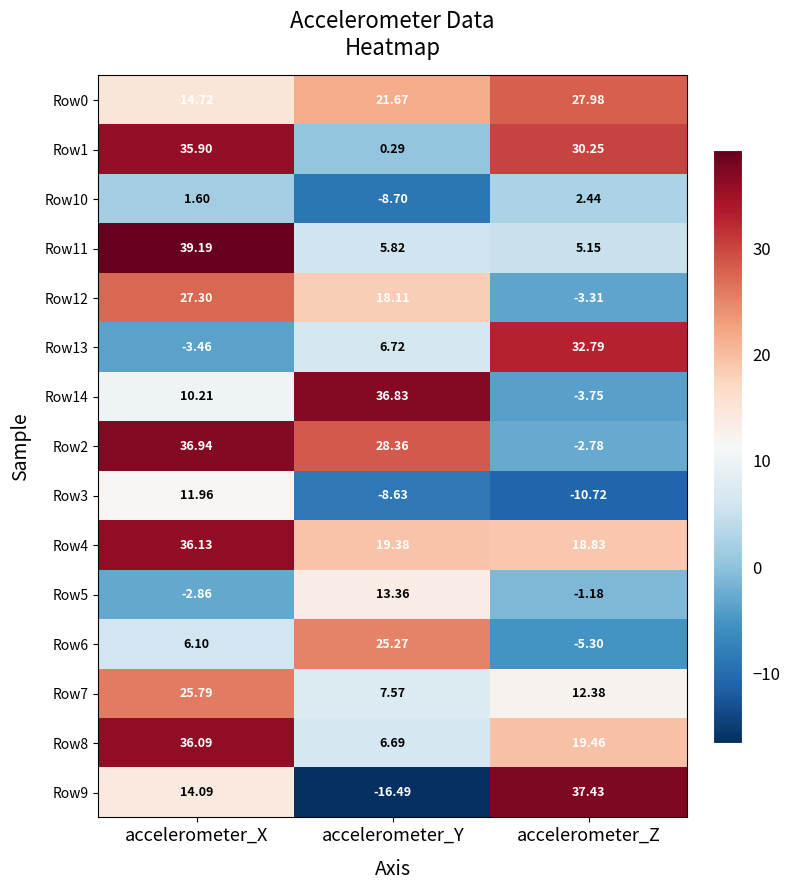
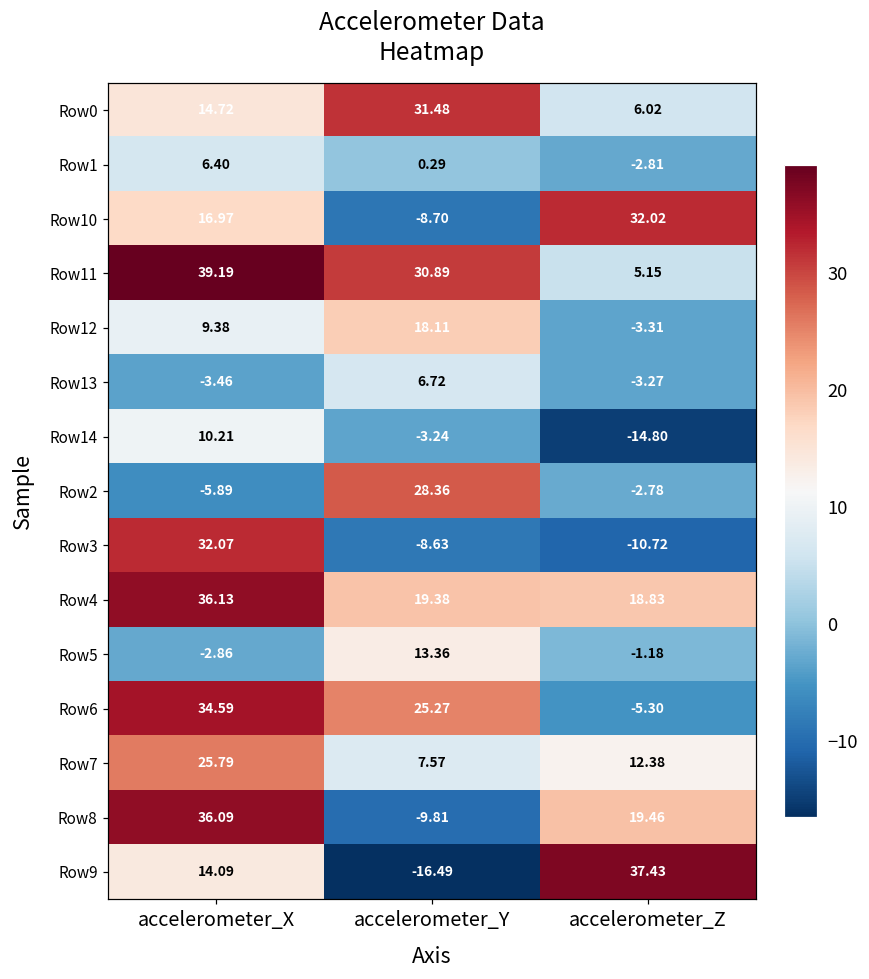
  {
    "Row0": {
-     "accelerometer_Y": 21.67,
-     "accelerometer_Z": 27.98
+     "accelerometer_Y": 31.48,
+     "accelerometer_Z": 6.02
    },
    "Row1": {
-     "accelerometer_X": 35.90,
+     "accelerometer_X": 6.40,
      "accelerometer_Y": 0.29,
-     "accelerometer_Z": 30.25
+     "accelerometer_Z": -2.81
    },
    "Row10": {
-     "accelerometer_X": 1.60,
+     "accelerometer_X": 16.97,
      "accelerometer_Y": -8.70,
-     "accelerometer_Z": 2.44
+     "accelerometer_Z": 32.02
    },
    "Row11": {
      "accelerometer_X": 39.19,
-     "accelerometer_Y": 5.82,
+     "accelerometer_Y": 30.89,
      "accelerometer_Z": 5.15
    },
    "Row12": {
-     "accelerometer_X": 27.30,
+     "accelerometer_X": 9.38,
      "accelerometer_Y": 18.11,
      "accelerometer_Z": -3.31
    },
    "Row13": {
      "accelerometer_X": -3.46,
      "accelerometer_Y": 6.72,
-     "accelerometer_Z": 32.79
+     "accelerometer_Z": -3.27
    },
    "Row14": {
      "accelerometer_X": 10.21,
-     "accelerometer_Y": 36.83,
-     "accelerometer_Z": -3.75
+     "accelerometer_Y": -3.24,
+     "accelerometer_Z": -14.80
    },
    "Row2": {
-     "accelerometer_X": 36.94,
+     "accelerometer_X": -5.89,
      "accelerometer_Y": 28.36,
      "accelerometer_Z": -2.78
    },
    "Row3": {
-     "accelerometer_X": 11.96,
+     "accelerometer_X": 32.07,
      "accelerometer_Y": -8.63,
      "accelerometer_Z": -10.72
    },
    "Row4": {
      "accelerometer_X": 36.13,
      "accelerometer_Y": 19.38,
      "accelerometer_Z": 18.83
    },
    "Row5": {
      "accelerometer_X": -2.86,
      "accelerometer_Y": 13.36,
      "accelerometer_Z": -1.18
    },
    "Row6": {
-     "accelerometer_X": 6.10,
+     "accelerometer_X": 34.59,
      "accelerometer_Y": 25.27,
      "accelerometer_Z": -5.30
    },
    "Row7": {
      "accelerometer_X": 25.79,
      "accelerometer_Y": 7.57,
      "accelerometer_Z": 12.38
    },
    "Row8": {
      "accelerometer_X": 36.09,
-     "accelerometer_Y": 6.69,
+     "accelerometer_Y": -9.81,
      "accelerometer_Z": 19.46
    },
    "Row9": {
      "accelerometer_X": 14.09,
      "accelerometer_Y": -16.49,
      "accelerometer_Z": 37.43
    }
  }
